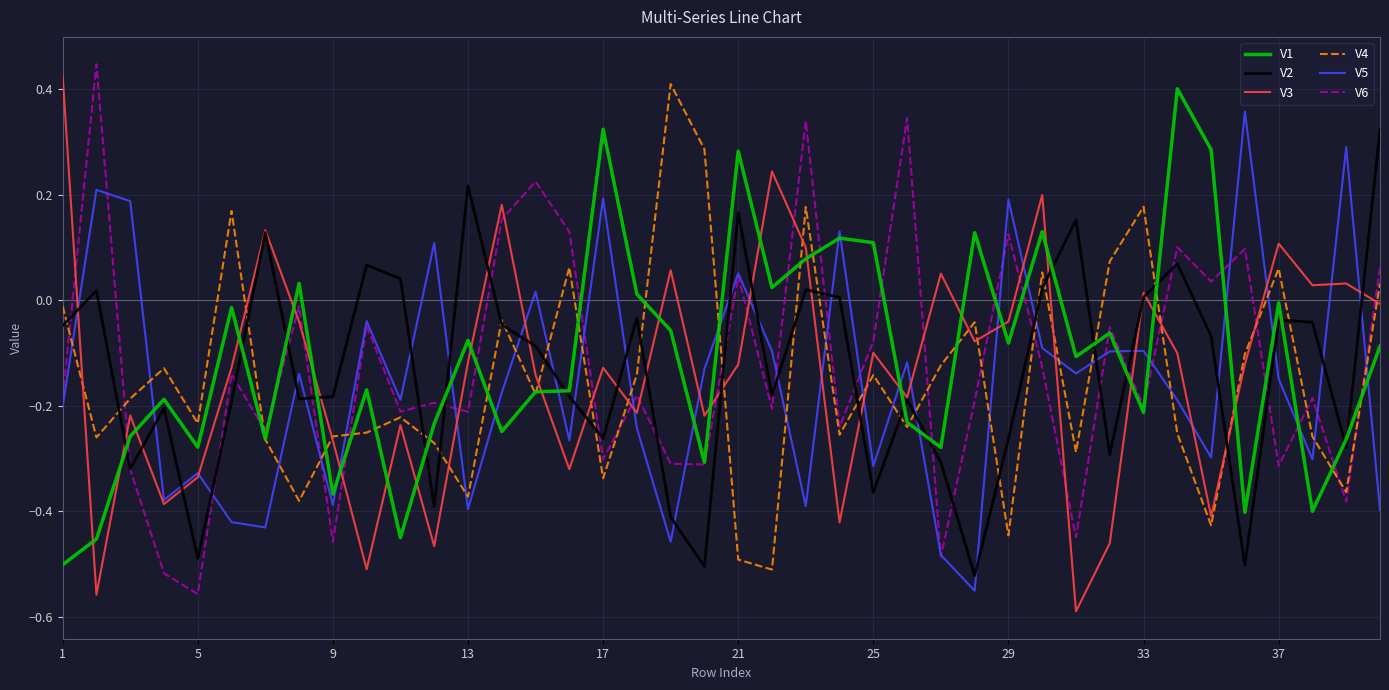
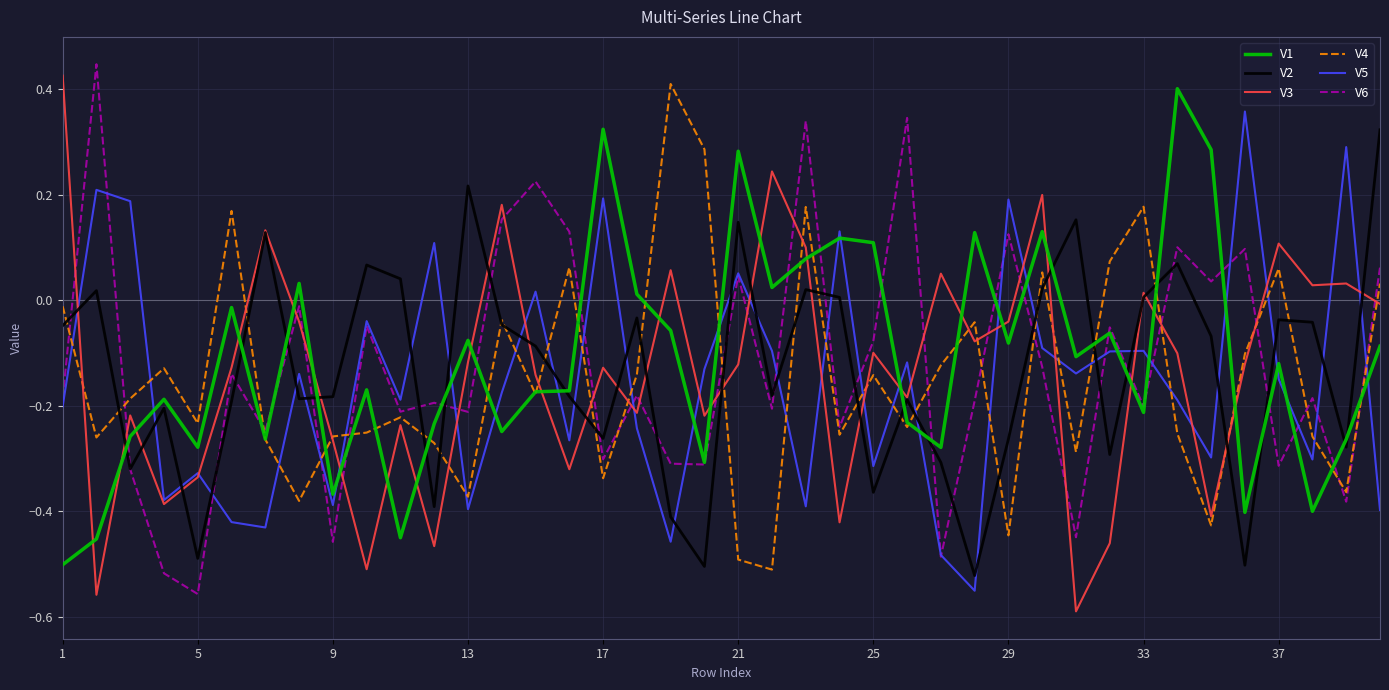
  {
    "V1": {
      "1": -0.50,
      "5": -0.28,
      "9": -0.37,
      "13": -0.08,
      "17": 0.32,
      "21": 0.28,
      "25": 0.11,
      "29": -0.08,
      "33": -0.21,
-     "37": -0.01
+     "37": -0.12
    },
    "V2": {
      "1": -0.05,
      "5": -0.49,
      "9": -0.18,
      "13": 0.22,
      "17": -0.26,
-     "21": 0.17,
+     "21": 0.15,
      "25": -0.36,
      "29": -0.26,
      "33": 0.01,
      "37": -0.04
    },
    "V3": {
      "1": 0.43,
      "5": -0.34,
      "9": -0.27,
      "13": -0.12,
      "17": -0.13,
      "21": -0.12,
      "25": -0.10,
      "29": -0.04,
      "33": 0.01,
      "37": 0.11
    },
    "V4": {
      "1": -0.01,
      "5": -0.23,
      "9": -0.26,
      "13": -0.37,
      "17": -0.34,
      "21": -0.49,
      "25": -0.14,
      "29": -0.45,
      "33": 0.18,
      "37": 0.06
    },
    "V5": {
      "1": -0.20,
      "5": -0.33,
      "9": -0.39,
      "13": -0.40,
      "17": 0.19,
      "21": 0.05,
      "25": -0.31,
      "29": 0.19,
      "33": -0.10,
      "37": -0.15
    },
    "V6": {
      "1": -0.19,
      "5": -0.56,
      "9": -0.46,
      "13": -0.21,
      "17": -0.30,
      "21": 0.05,
      "25": -0.08,
      "29": 0.12,
      "33": -0.20,
      "37": -0.31
    }
  }
